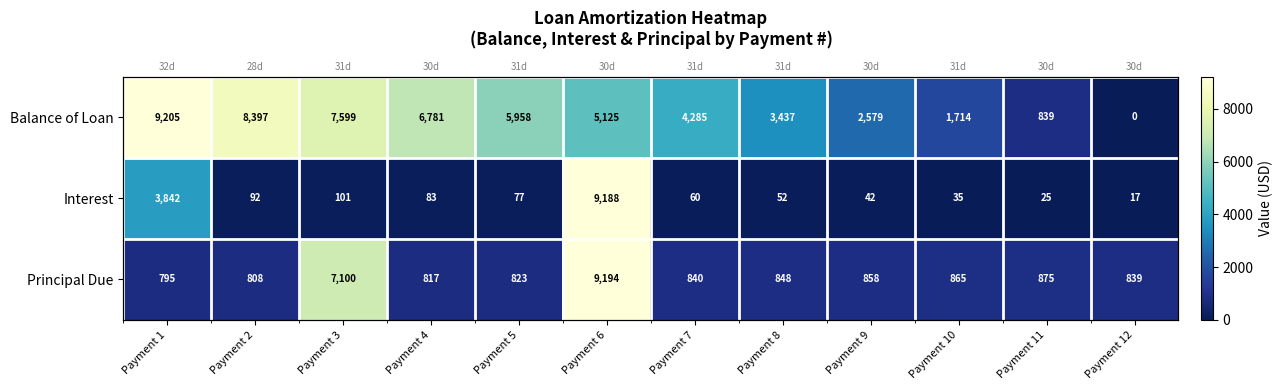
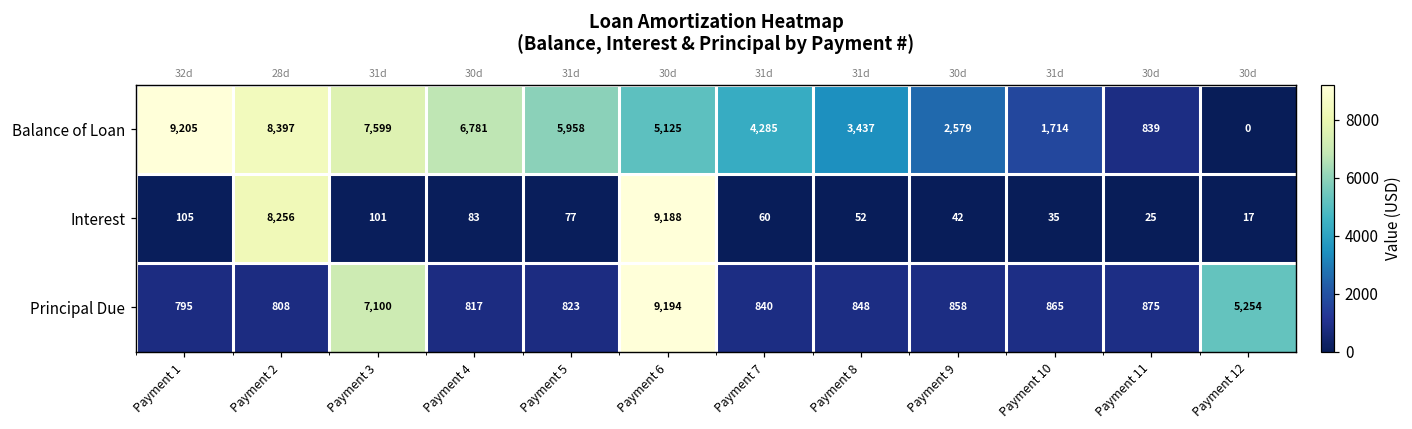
  {
    "Balance of Loan": {
      "Payment 1": "9,205",
      "Payment 2": "8,397",
      "Payment 3": "7,599",
      "Payment 4": "6,781",
      "Payment 5": "5,958",
      "Payment 6": "5,125",
      "Payment 7": "4,285",
      "Payment 8": "3,437",
      "Payment 9": "2,579",
      "Payment 10": "1,714",
      "Payment 11": "839",
      "Payment 12": "0"
    },
    "Interest": {
-     "Payment 1": "3,842",
-     "Payment 2": "92",
+     "Payment 1": "105",
+     "Payment 2": "8,256",
      "Payment 3": "101",
      "Payment 4": "83",
      "Payment 5": "77",
      "Payment 6": "9,188",
      "Payment 7": "60",
      "Payment 8": "52",
      "Payment 9": "42",
      "Payment 10": "35",
      "Payment 11": "25",
      "Payment 12": "17"
    },
    "Principal Due": {
      "Payment 1": "795",
      "Payment 2": "808",
      "Payment 3": "7,100",
      "Payment 4": "817",
      "Payment 5": "823",
      "Payment 6": "9,194",
      "Payment 7": "840",
      "Payment 8": "848",
      "Payment 9": "858",
      "Payment 10": "865",
      "Payment 11": "875",
-     "Payment 12": "839"
+     "Payment 12": "5,254"
    }
  }
